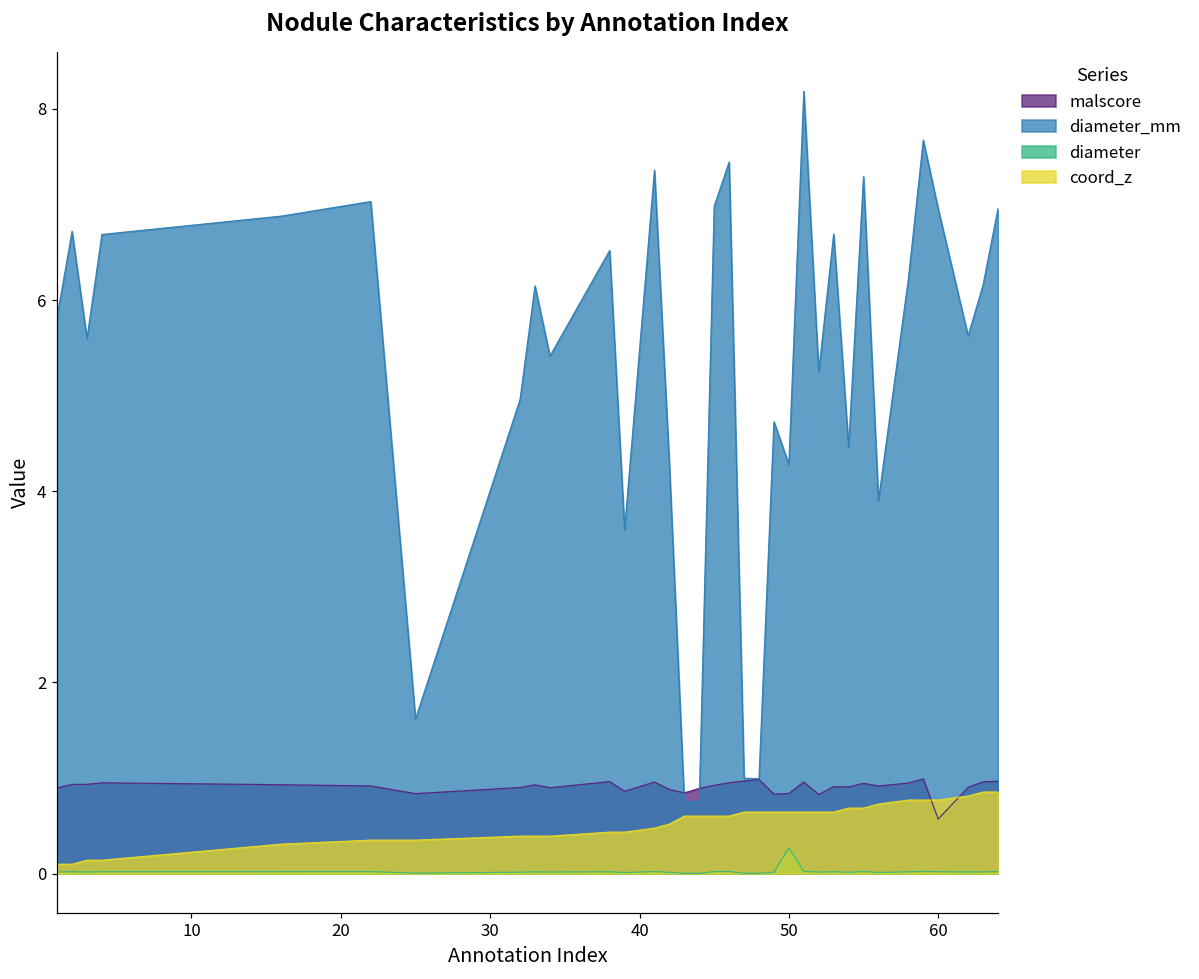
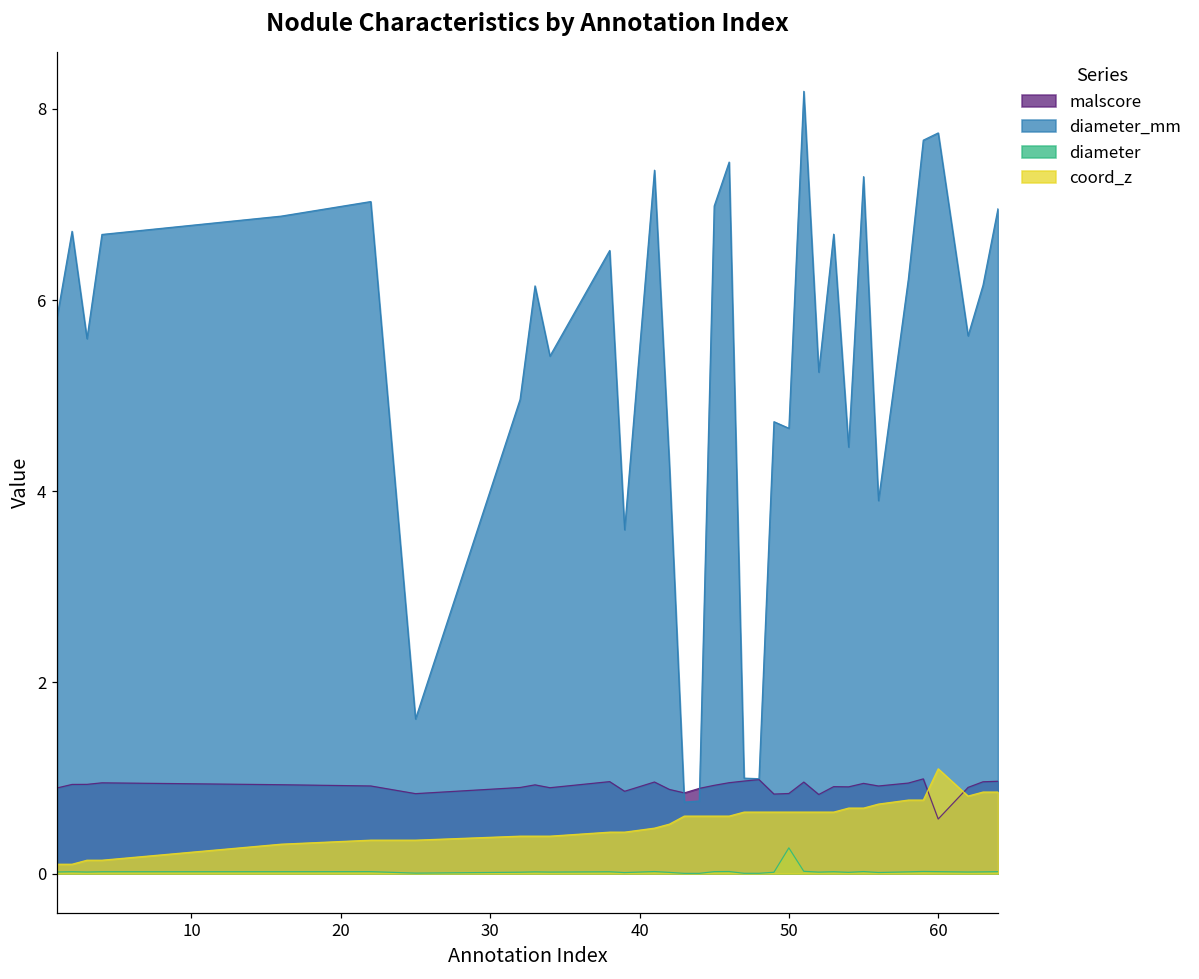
  {
    "malscore": {
      "50": 0.8,
      "60": 0.6
    },
    "diameter_mm": {
-     "50": 4.3,
-     "60": 7.0
+     "50": 4.7,
+     "60": 7.7
    },
    "diameter": {
      "50": 0.3,
      "60": 0.0
    },
    "coord_z": {
      "50": 0.6,
-     "60": 0.8
+     "60": 1.1
    }
  }
